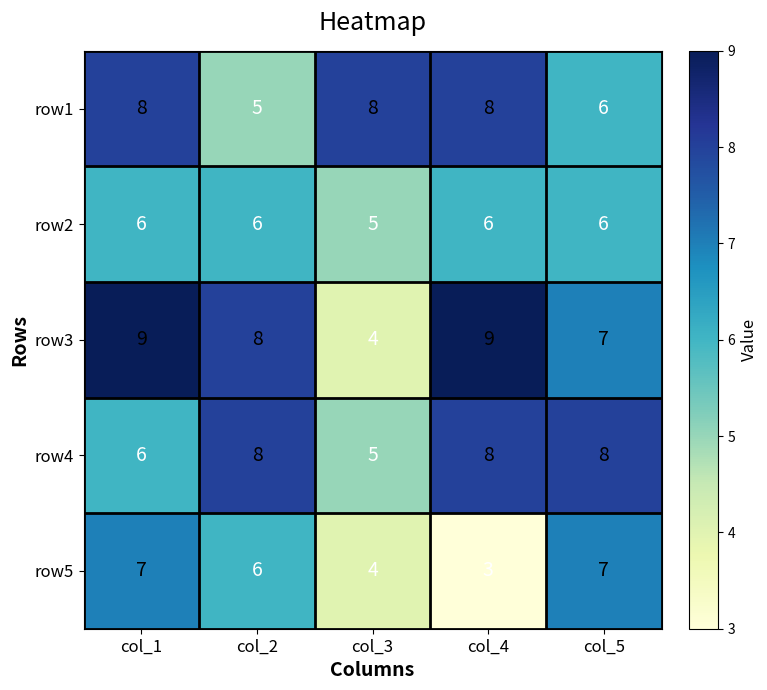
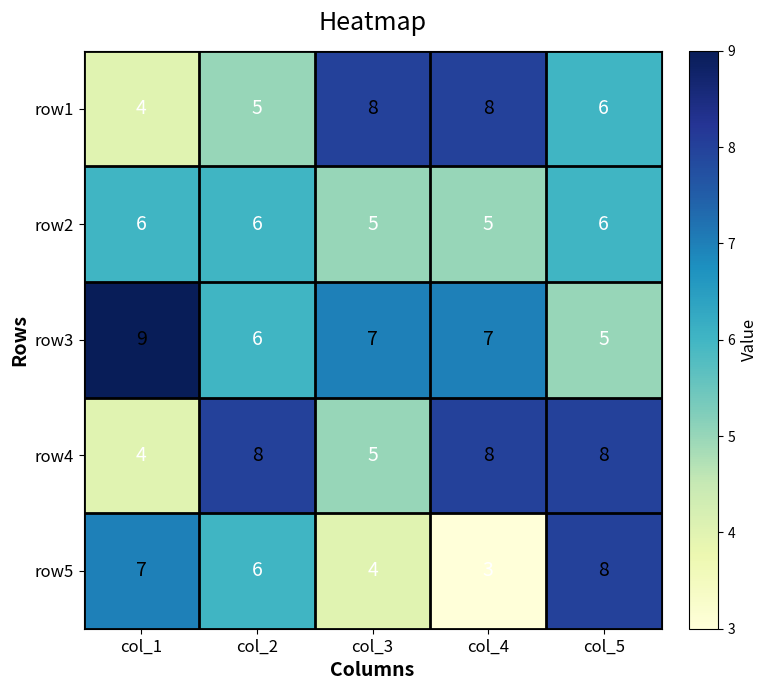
  {
    "row1": {
-     "col_1": 8,
+     "col_1": 4,
      "col_2": 5,
      "col_3": 8,
      "col_4": 8,
      "col_5": 6
    },
    "row2": {
      "col_1": 6,
      "col_2": 6,
      "col_3": 5,
-     "col_4": 6,
+     "col_4": 5,
      "col_5": 6
    },
    "row3": {
      "col_1": 9,
-     "col_2": 8,
-     "col_3": 4,
-     "col_4": 9,
-     "col_5": 7
+     "col_2": 6,
+     "col_3": 7,
+     "col_4": 7,
+     "col_5": 5
    },
    "row4": {
-     "col_1": 6,
+     "col_1": 4,
      "col_2": 8,
      "col_3": 5,
      "col_4": 8,
      "col_5": 8
    },
    "row5": {
      "col_1": 7,
      "col_2": 6,
      "col_3": 4,
-     "col_5": 7
+     "col_5": 8
    }
  }
